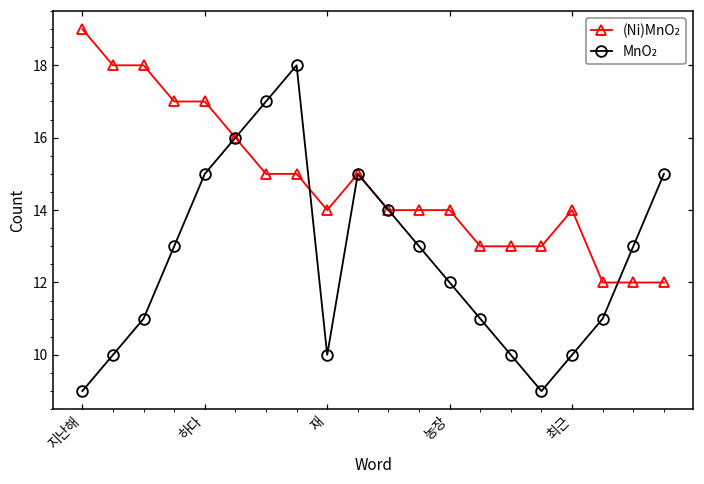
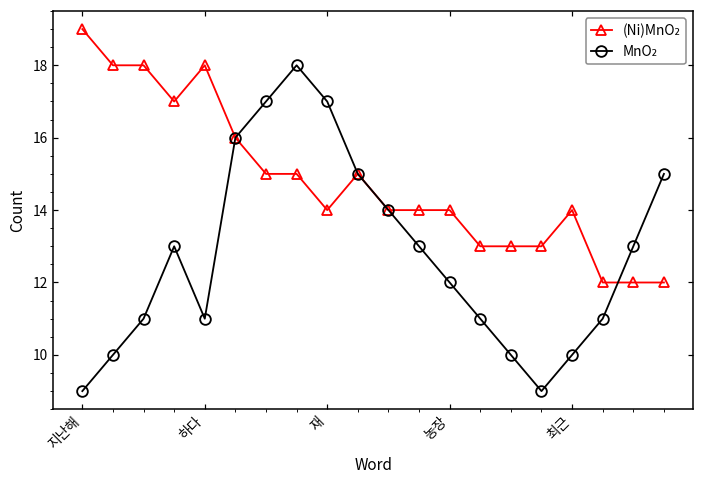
  {
    "(Ni)MnO₂": {
      "지난해": 19,
-     "하다": 17,
+     "하다": 18,
      "재": 14,
      "농장": 14,
      "최근": 14
    },
    "MnO₂": {
      "지난해": 9,
-     "하다": 15,
-     "재": 10,
+     "하다": 11,
+     "재": 17,
      "농장": 12,
      "최근": 10
    }
  }
